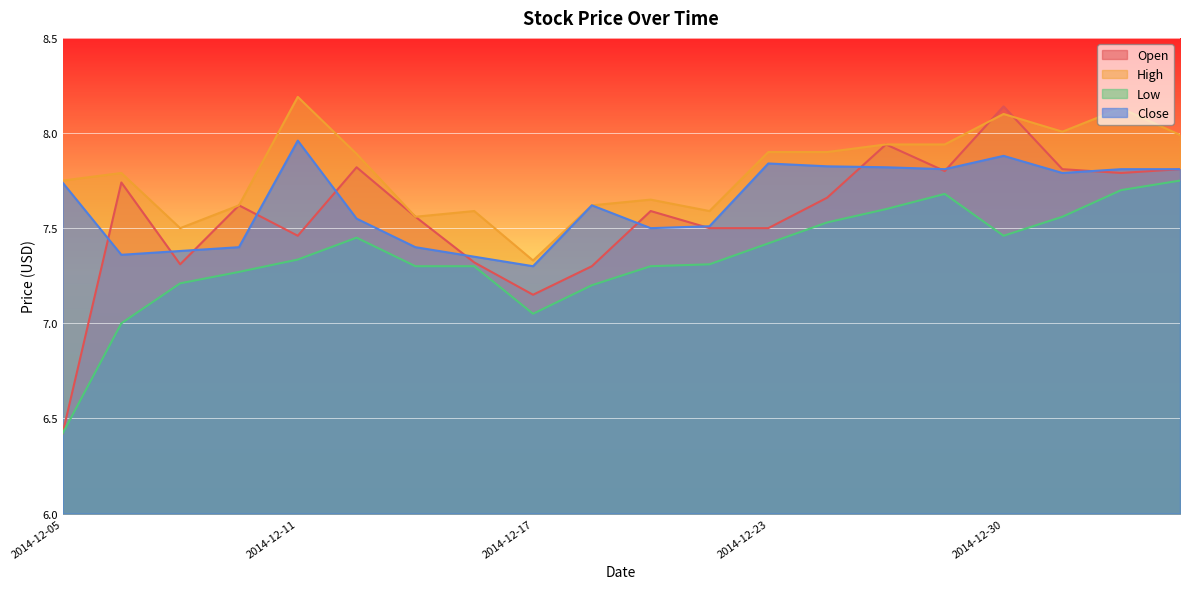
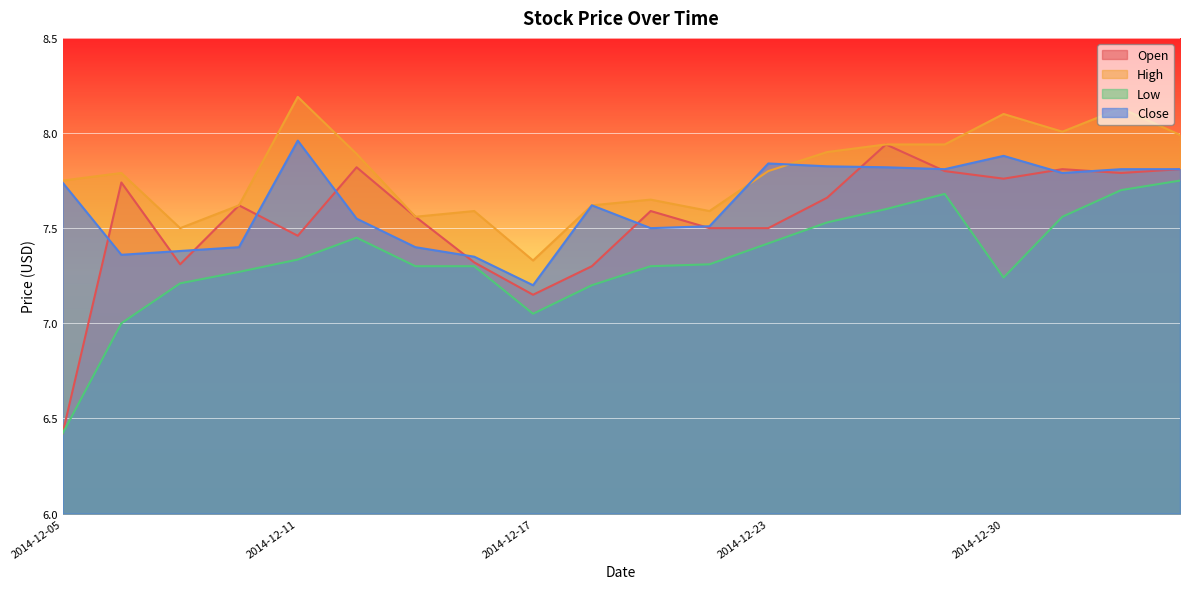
  {
    "Open": {
      "2014-12-11": 7.46,
      "2014-12-17": 7.15,
      "2014-12-23": 7.50,
-     "2014-12-30": 8.14
+     "2014-12-30": 7.76
    },
    "High": {
      "2014-12-11": 8.2,
      "2014-12-17": 7.33,
-     "2014-12-23": 7.9,
+     "2014-12-23": 7.8,
      "2014-12-30": 8.1
    },
    "Low": {
      "2014-12-11": 7.34,
      "2014-12-17": 7.05,
      "2014-12-23": 7.42,
-     "2014-12-30": 7.46
+     "2014-12-30": 7.24
    },
    "Close": {
      "2014-12-11": 7.96,
-     "2014-12-17": 7.3,
+     "2014-12-17": 7.2,
      "2014-12-23": 7.84,
      "2014-12-30": 7.88
    }
  }
